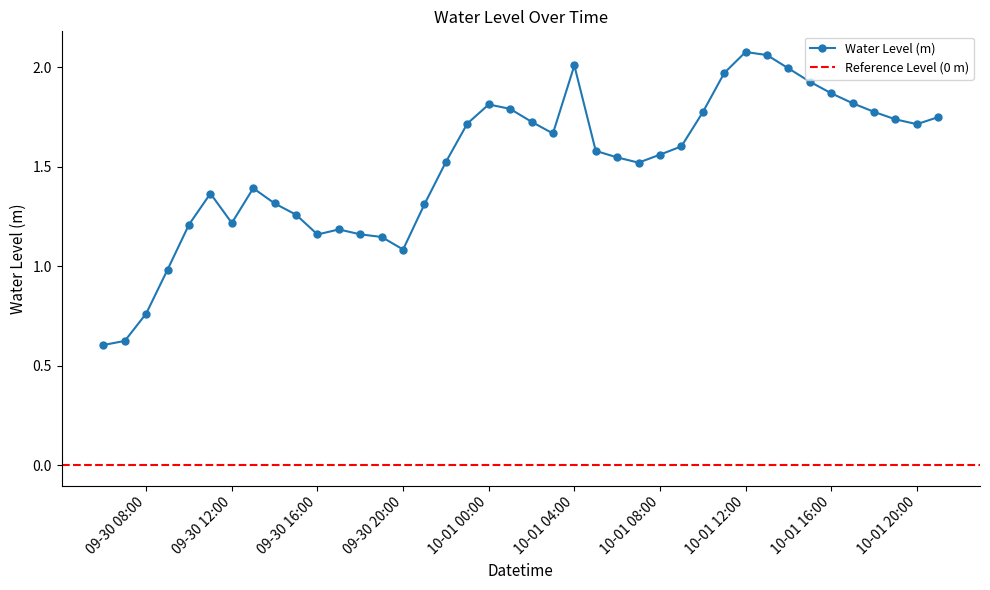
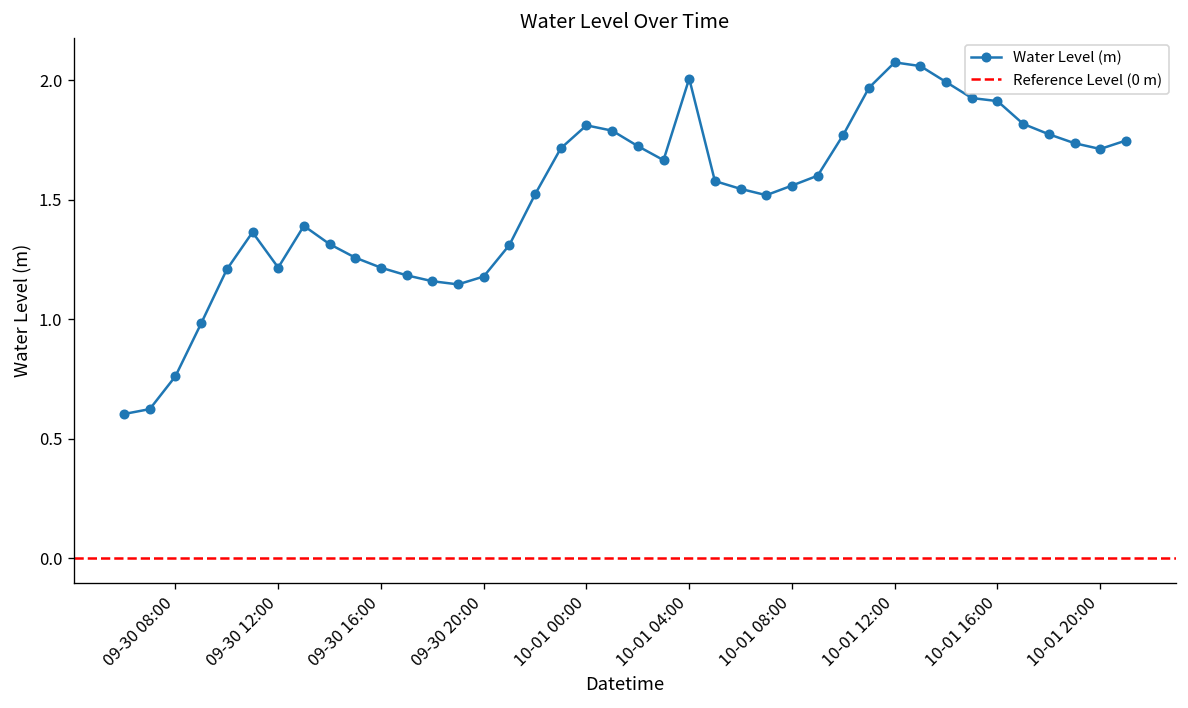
  {
    "09-30 08:00": 0.76,
    "09-30 12:00": 1.22,
-   "09-30 16:00": 1.16,
-   "09-30 20:00": 1.08,
+   "09-30 16:00": 1.22,
+   "09-30 20:00": 1.18,
    "10-01 00:00": 1.81,
    "10-01 04:00": 2.01,
    "10-01 08:00": 1.56,
    "10-01 12:00": 2.08,
-   "10-01 16:00": 1.87,
+   "10-01 16:00": 1.91,
    "10-01 20:00": 1.71
  }
